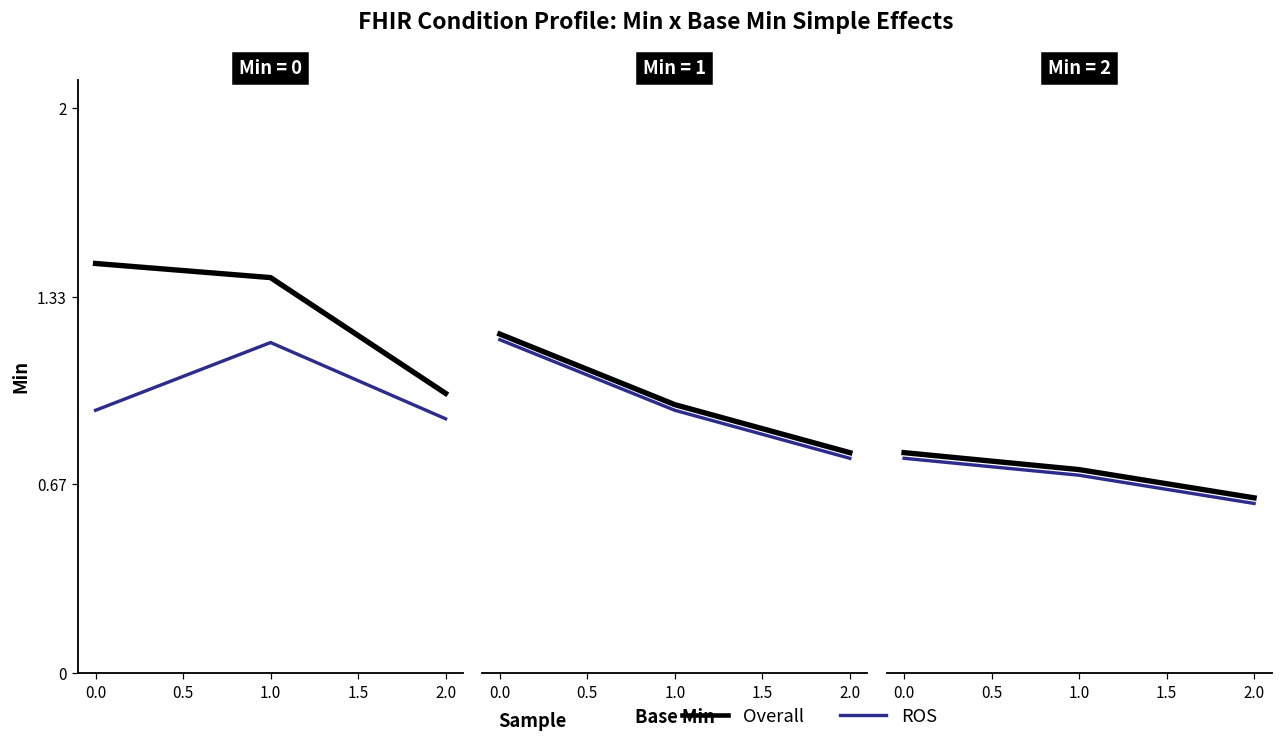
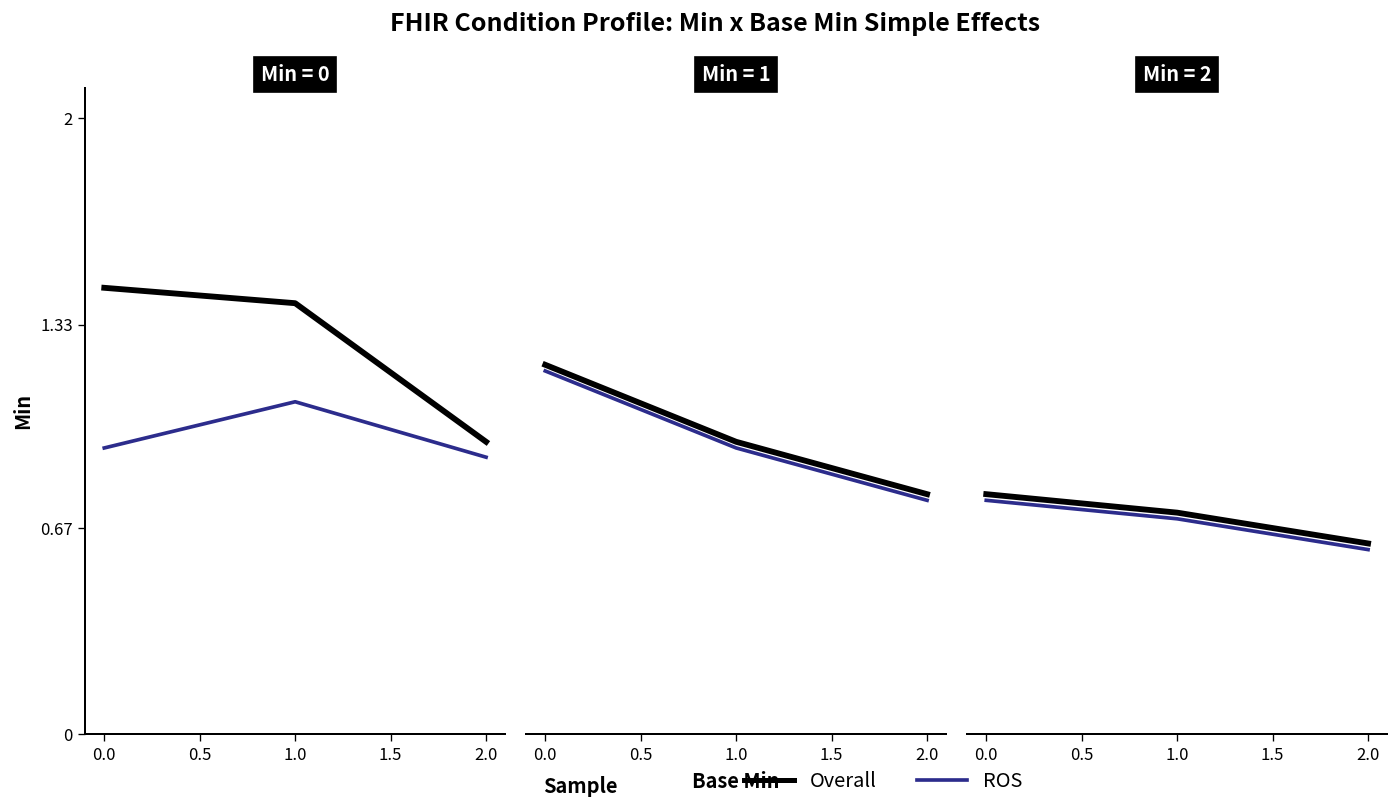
  {
    "Min = 0": {
      "Overall": {
        "0.0": 1.45,
        "1.0": 1.40,
-       "2.0": 0.99
+       "2.0": 0.95
      },
      "ROS": {
        "0.0": 0.93,
-       "1.0": 1.17,
+       "1.0": 1.08,
        "2.0": 0.90
      }
    }
  }
